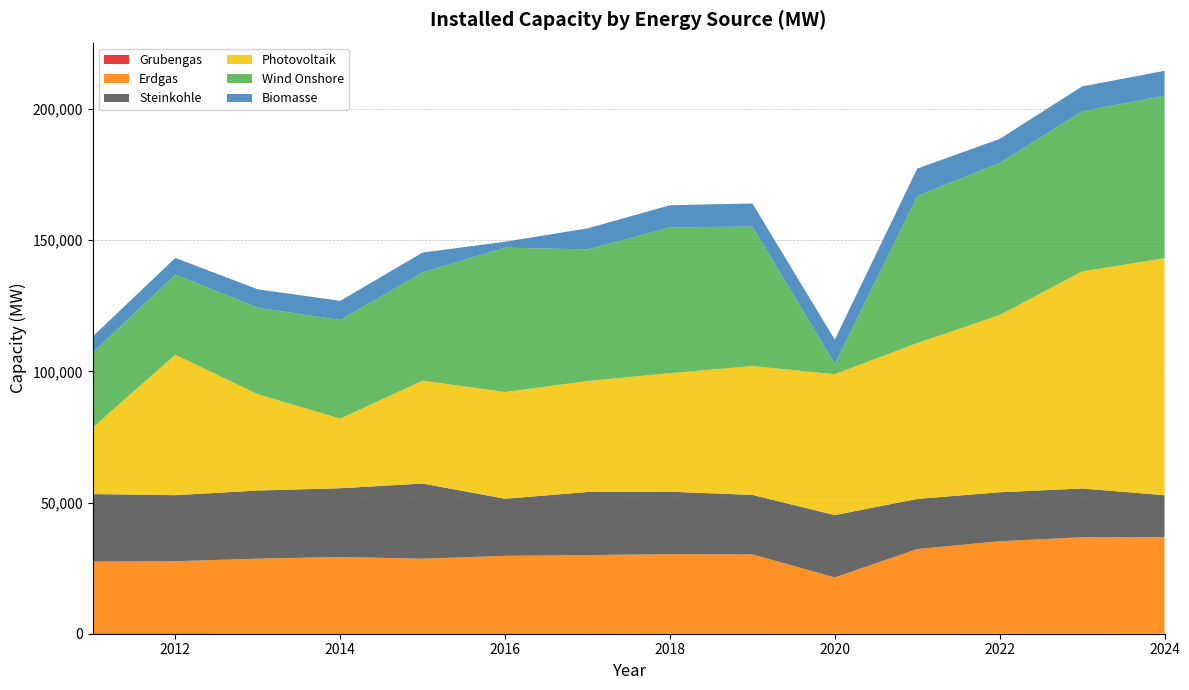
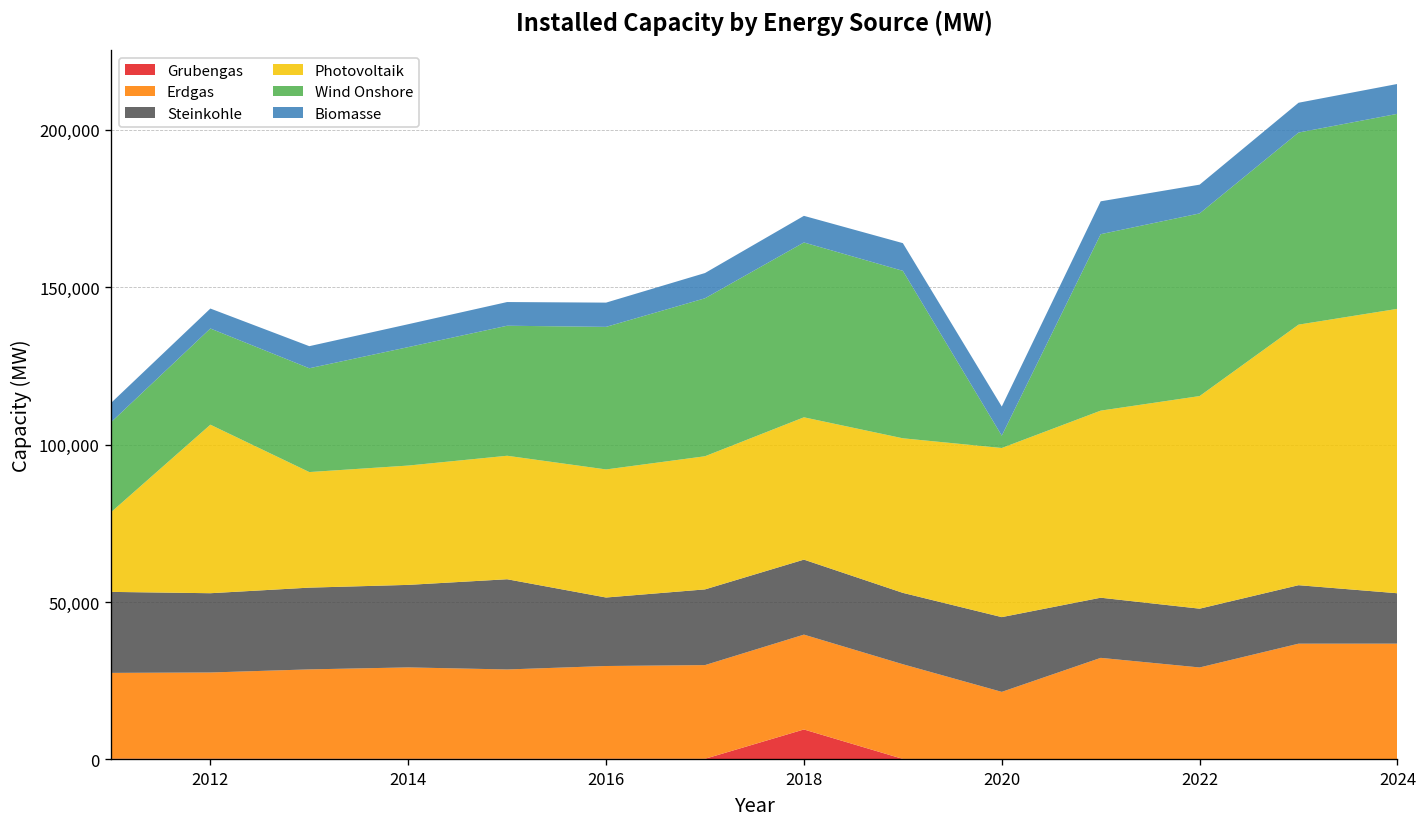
  {
    "Grubengas": {
-     "2018": "0"
+     "2018": "10,000"
    },
    "Erdgas": {
      "2012": "27,000",
      "2014": "29,000",
      "2016": "29,000",
      "2018": "30,000",
      "2020": "21,000",
-     "2022": "35,000",
+     "2022": "29,000",
      "2024": "37,000"
    },
    "Steinkohle": {
      "2012": "25,000",
      "2014": "26,000",
      "2016": "22,000",
      "2018": "24,000",
      "2020": "24,000",
      "2022": "19,000",
      "2024": "16,000"
    },
    "Photovoltaik": {
      "2012": "54,000",
-     "2014": "27,000",
+     "2014": "38,000",
      "2016": "41,000",
      "2018": "45,000",
      "2020": "54,000",
      "2022": "68,000",
      "2024": "90,000"
    },
    "Wind Onshore": {
      "2012": "31,000",
      "2014": "38,000",
-     "2016": "55,000",
+     "2016": "45,000",
      "2018": "56,000",
      "2020": "4,000",
      "2022": "58,000",
      "2024": "62,000"
    },
    "Biomasse": {
      "2012": "6,000",
      "2014": "7,000",
-     "2016": "2,000",
+     "2016": "8,000",
      "2018": "8,000",
      "2020": "9,000",
      "2022": "9,000",
      "2024": "9,000"
    }
  }
